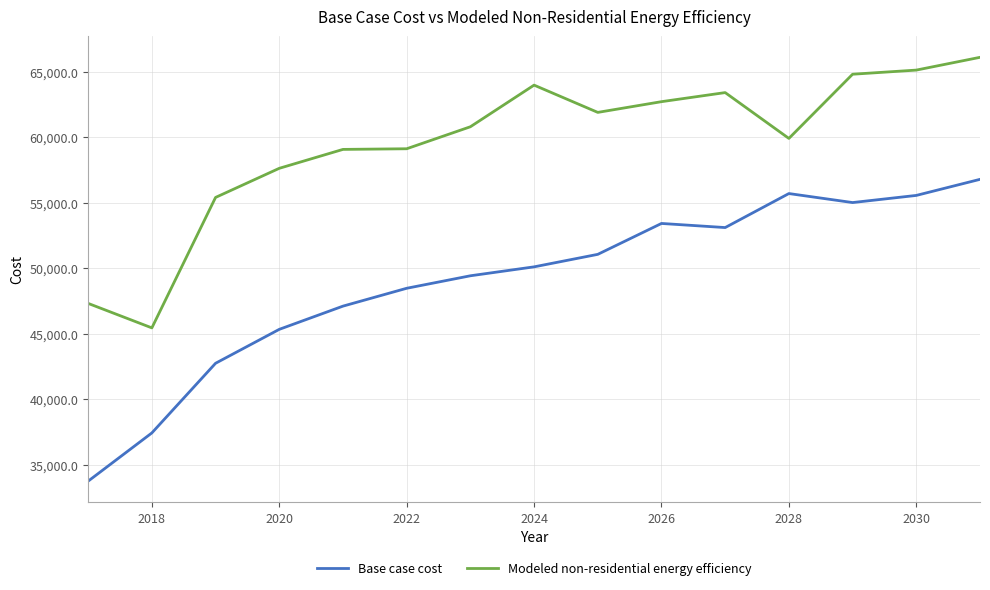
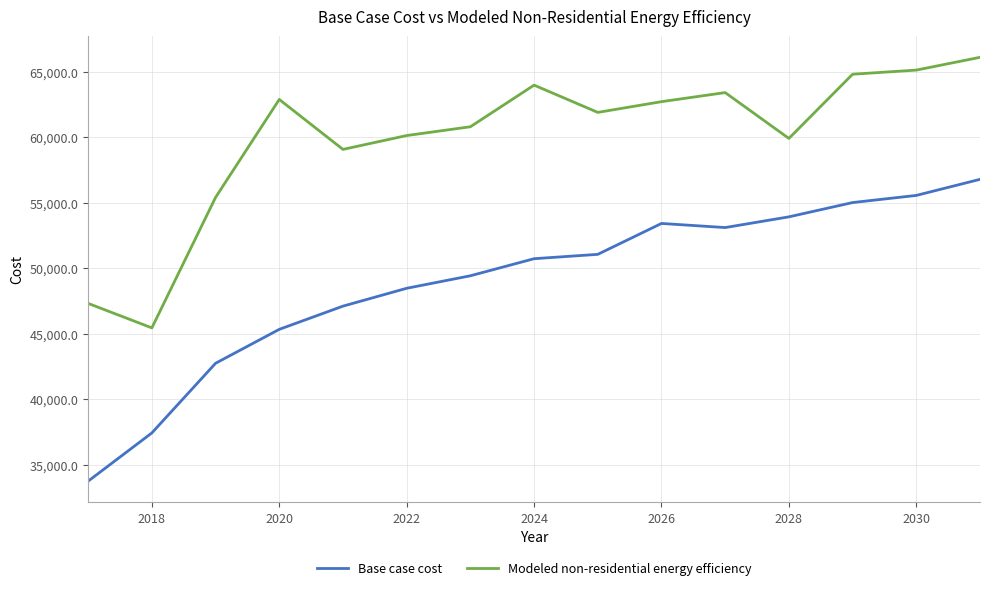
  {
    "Base case cost": {
      "2018": "37,400",
      "2020": "45,300",
      "2022": "48,500",
-     "2024": "50,100",
+     "2024": "50,700",
      "2026": "53,400",
-     "2028": "55,700",
+     "2028": "53,900",
      "2030": "55,600"
    },
    "Modeled non-residential energy efficiency": {
      "2018": "45,500",
-     "2020": "57,600",
-     "2022": "59,100",
+     "2020": "62,900",
+     "2022": "60,100",
      "2024": "64,000",
      "2026": "62,700",
      "2028": "59,900",
      "2030": "65,100"
    }
  }
